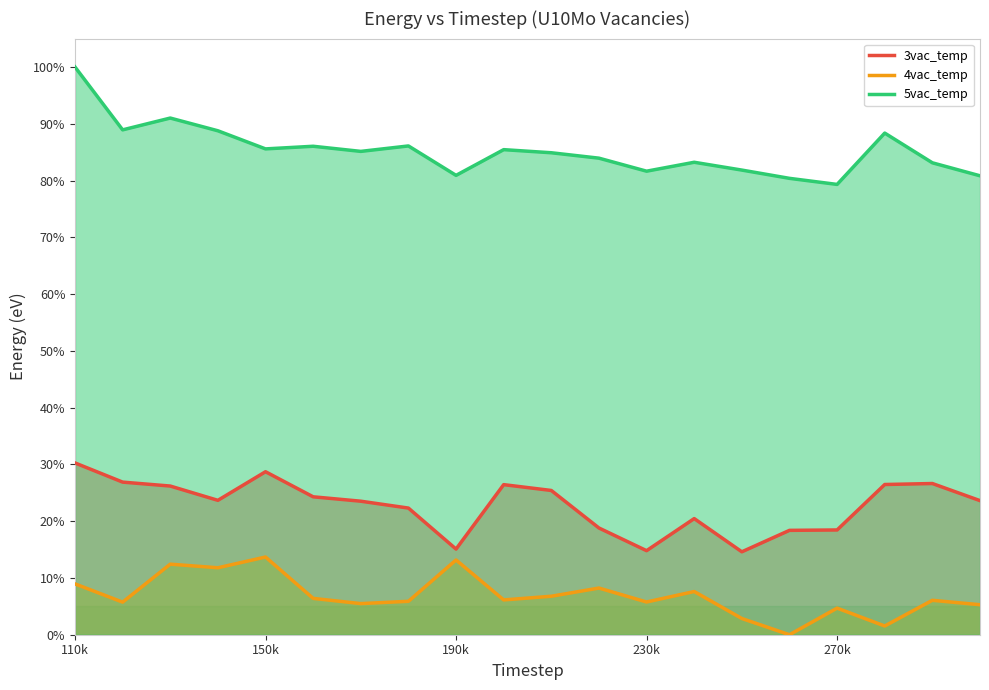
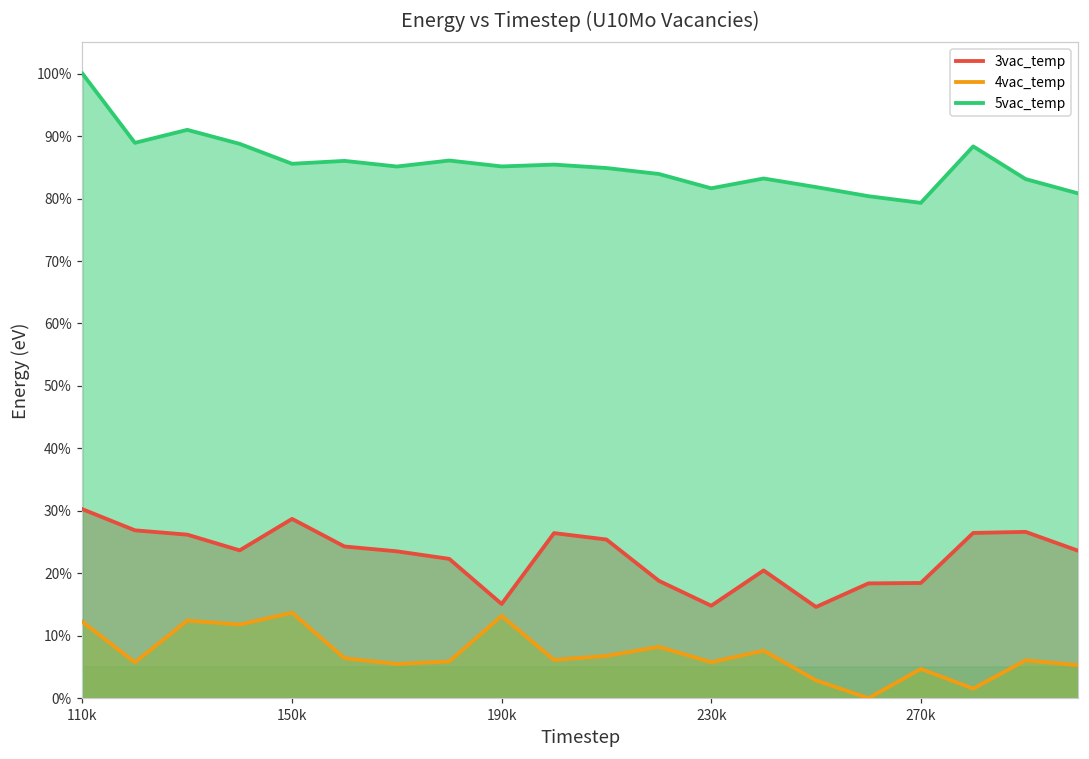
  {
    "3vac_temp": {
      "110k": "30%",
      "150k": "29%",
      "190k": "15%",
      "230k": "15%",
      "270k": "18%"
    },
    "4vac_temp": {
-     "110k": "9%",
+     "110k": "12%",
      "150k": "14%",
      "190k": "13%",
      "230k": "6%",
      "270k": "5%"
    },
    "5vac_temp": {
      "110k": "100%",
      "150k": "86%",
-     "190k": "81%",
+     "190k": "85%",
      "230k": "82%",
      "270k": "79%"
    }
  }
